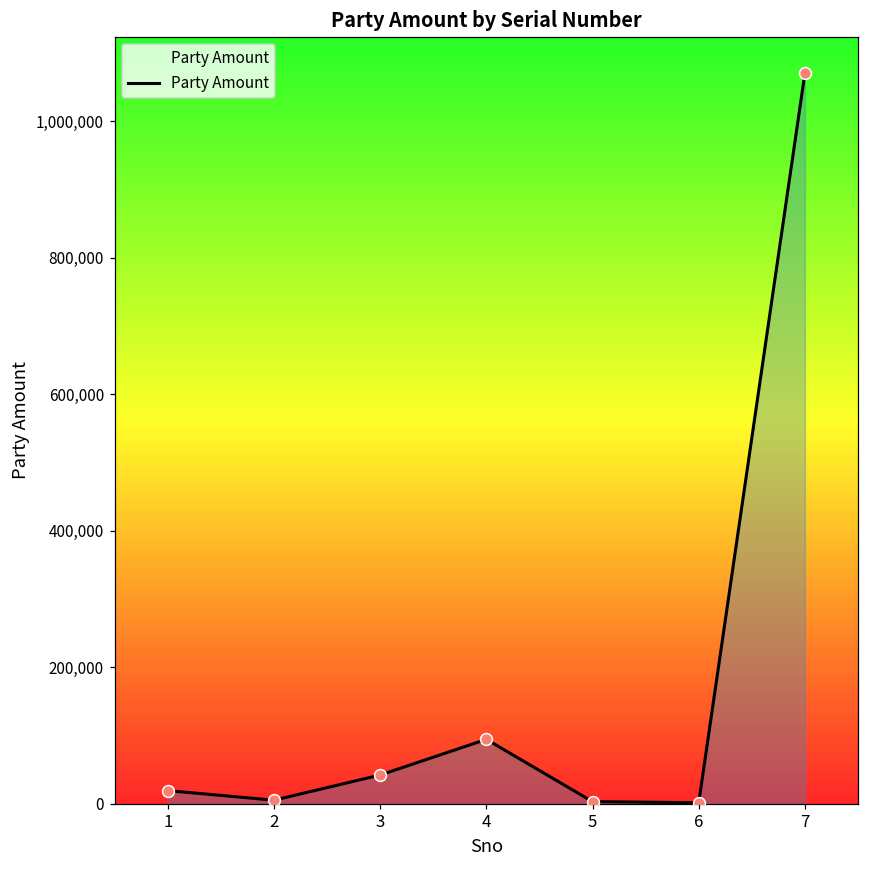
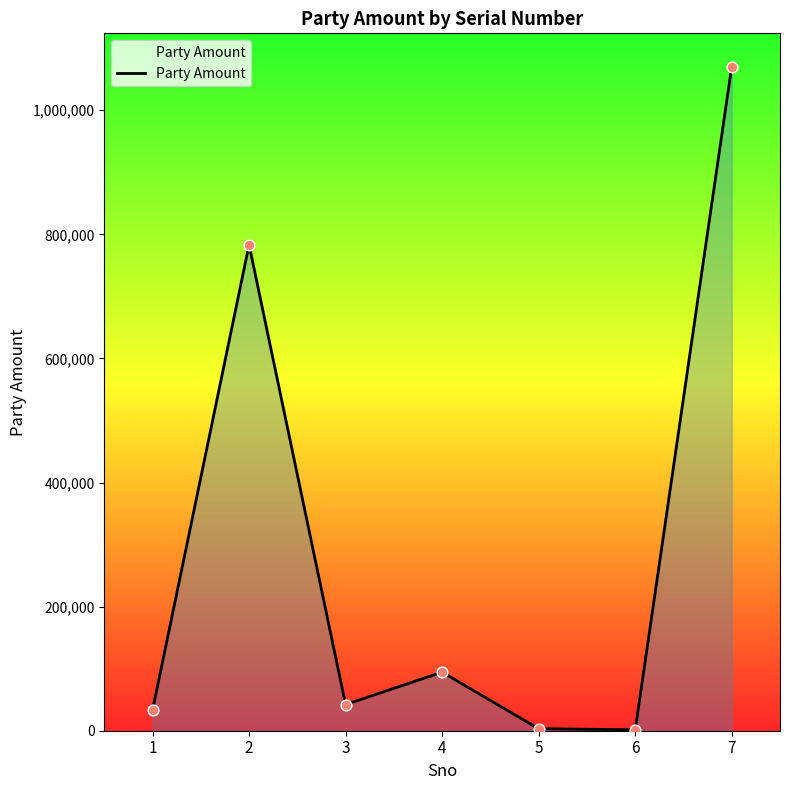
  {
-   "1": "20,000",
-   "2": "10,000",
+   "1": "30,000",
+   "2": "780,000",
    "3": "40,000",
    "4": "90,000",
    "5": "0",
    "6": "0",
    "7": "1,070,000"
  }
